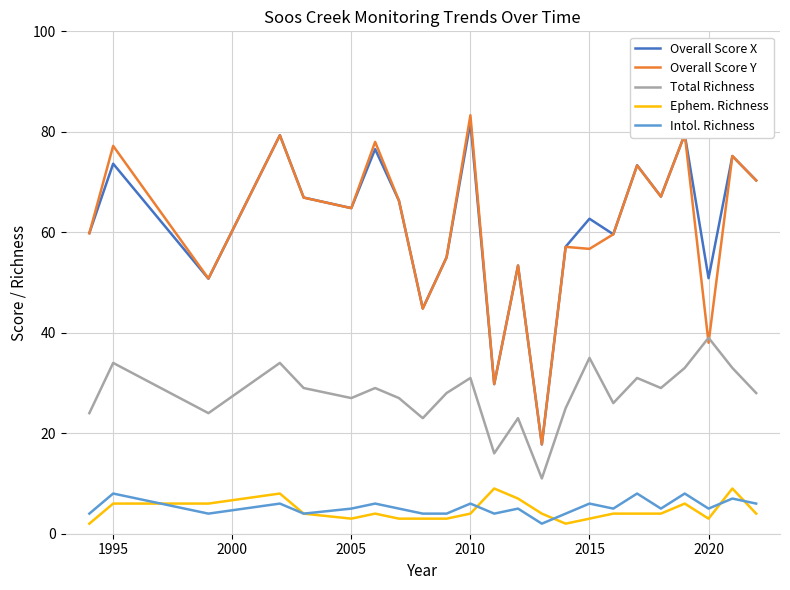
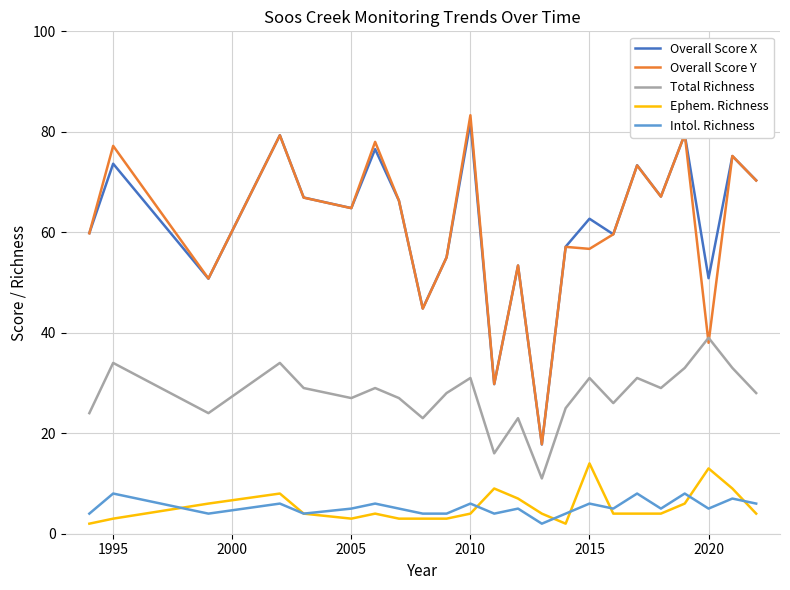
  {
    "Overall Score Y": {
      "1995": 77,
      "2010": 83,
      "2015": 57,
      "2020": 38
    },
    "Total Richness": {
      "1995": 34,
      "2005": 27,
      "2010": 31,
-     "2015": 35,
+     "2015": 31,
      "2020": 39
    },
    "Ephem. Richness": {
-     "1995": 6,
+     "1995": 3,
      "2005": 3,
      "2010": 4,
-     "2015": 3,
-     "2020": 3
+     "2015": 14,
+     "2020": 13
    }
  }
